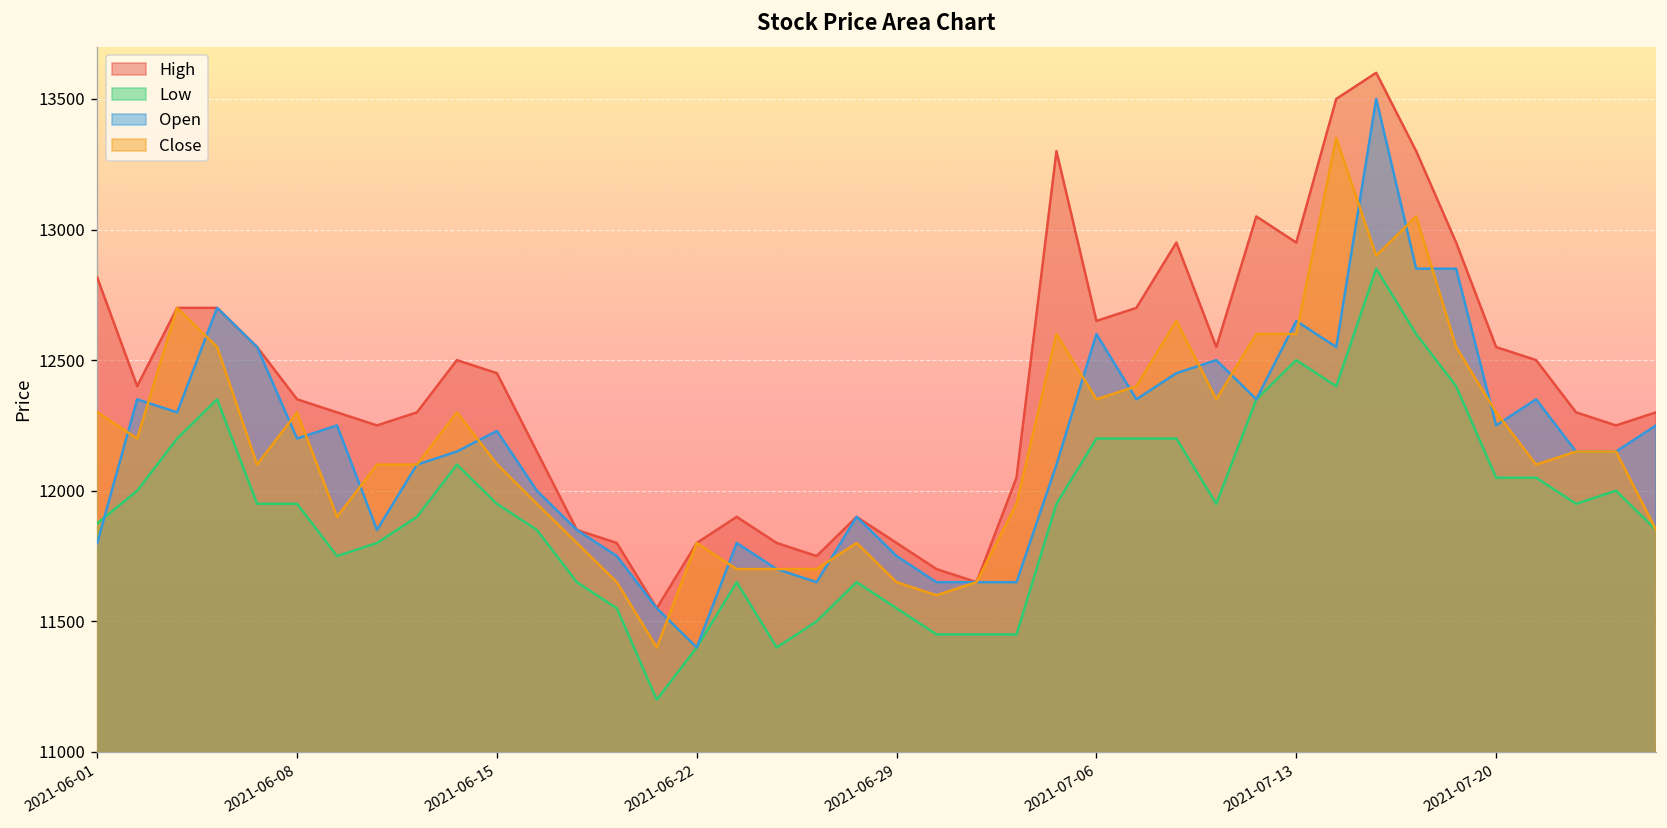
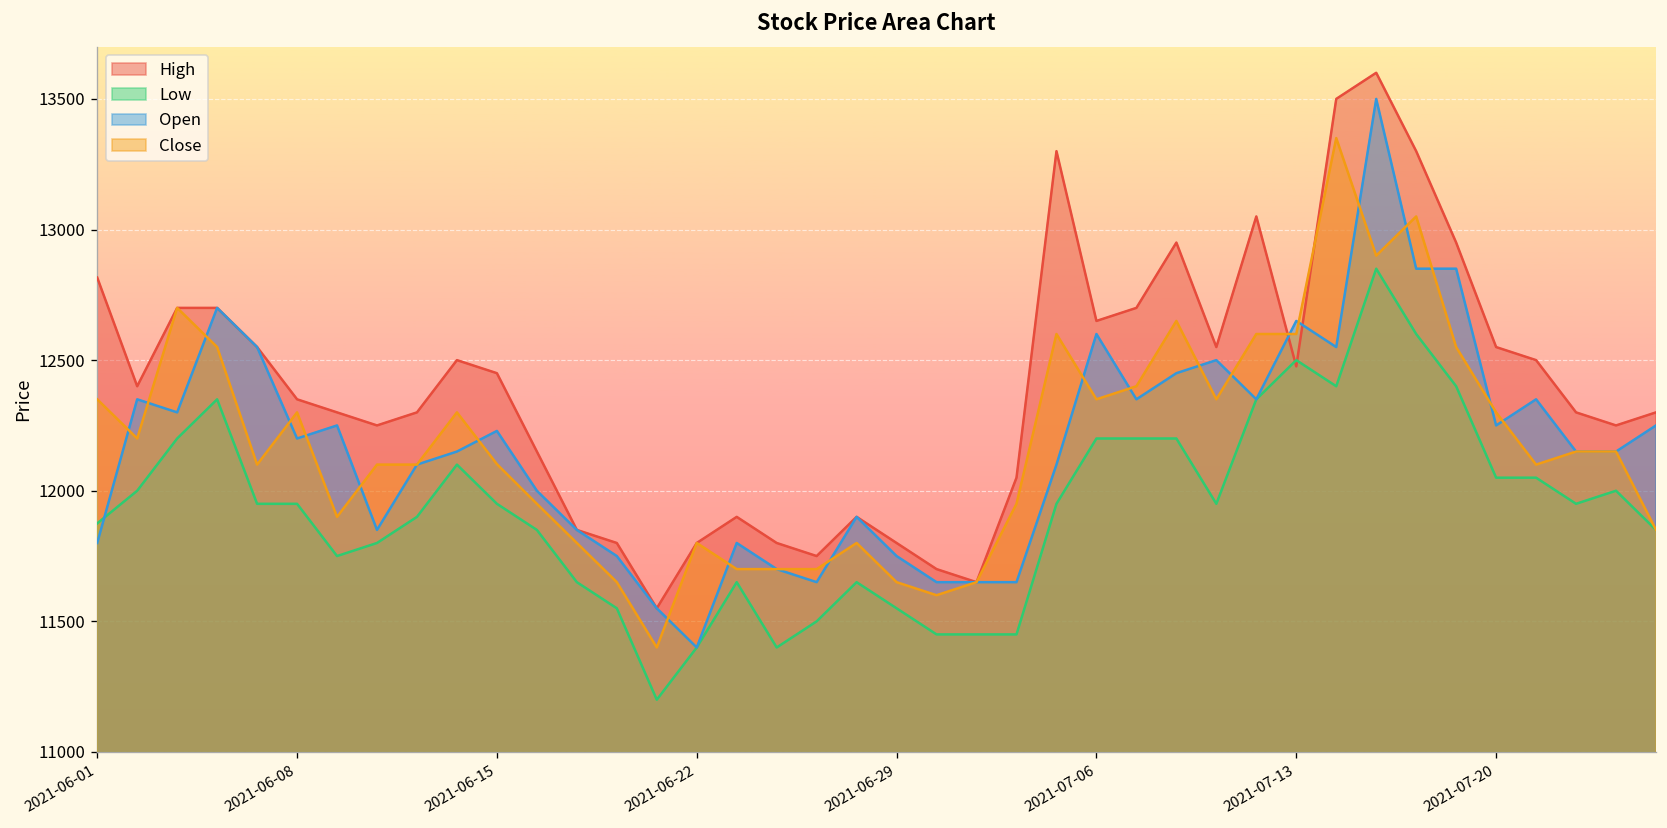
  {
    "High": {
      "2021-06-01": 12820,
      "2021-06-08": 12350,
      "2021-06-15": 12450,
      "2021-06-29": 11800,
      "2021-07-06": 12650,
-     "2021-07-13": 12950,
+     "2021-07-13": 12480,
      "2021-07-20": 12550
    },
    "Low": {
      "2021-06-01": 11880,
      "2021-06-08": 11950,
      "2021-06-15": 11950,
      "2021-06-29": 11550,
      "2021-07-06": 12200,
      "2021-07-13": 12500,
      "2021-07-20": 12050
    },
    "Open": {
      "2021-06-01": 11800,
      "2021-06-08": 12200,
      "2021-06-15": 12230,
      "2021-06-29": 11750,
      "2021-07-06": 12600,
      "2021-07-13": 12650,
      "2021-07-20": 12250
    },
    "Close": {
-     "2021-06-01": 12300,
+     "2021-06-01": 12350,
      "2021-06-08": 12300,
      "2021-06-15": 12100,
      "2021-06-29": 11650,
      "2021-07-06": 12350,
      "2021-07-13": 12600,
      "2021-07-20": 12300
    }
  }
